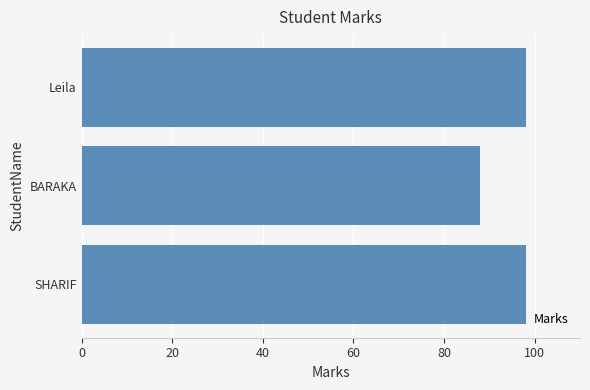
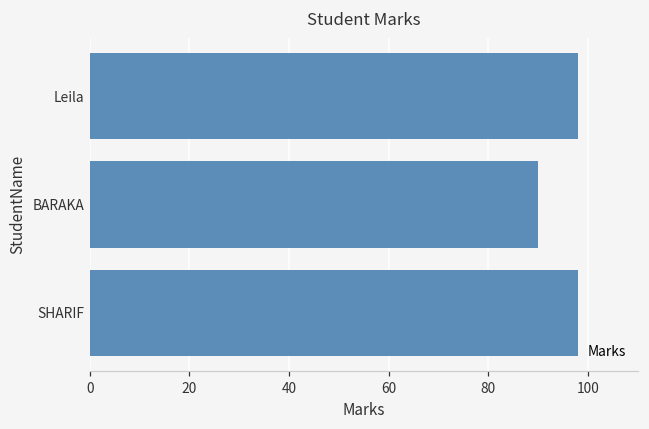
  {
    "Leila": 98,
-   "BARAKA": 88,
+   "BARAKA": 90,
    "SHARIF": 98
  }
